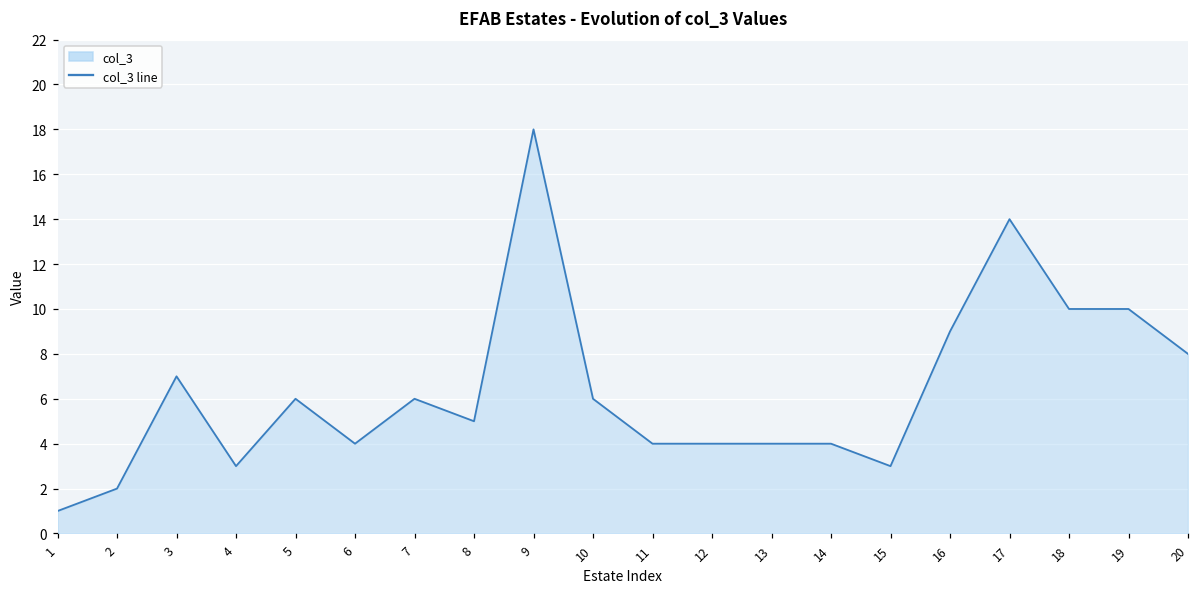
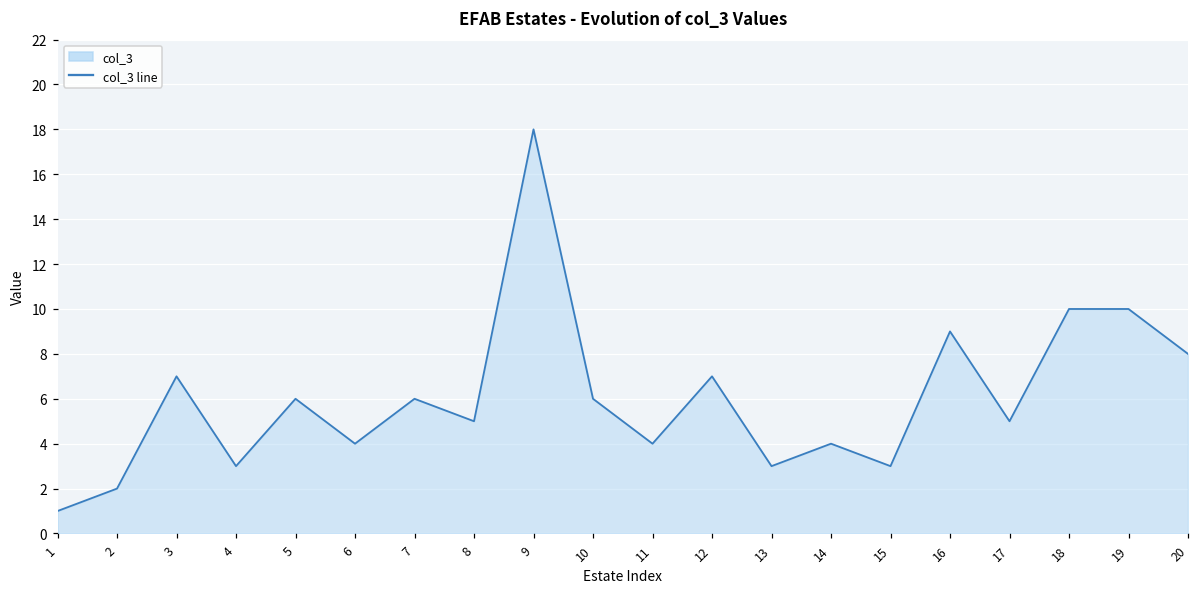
  {
    "1": 1,
    "2": 2,
    "3": 7,
    "4": 3,
    "5": 6,
    "6": 4,
    "7": 6,
    "8": 5,
    "9": 18,
    "10": 6,
    "11": 4,
-   "12": 4,
-   "13": 4,
+   "12": 7,
+   "13": 3,
    "14": 4,
    "15": 3,
    "16": 9,
-   "17": 14,
+   "17": 5,
    "18": 10,
    "19": 10,
    "20": 8
  }
